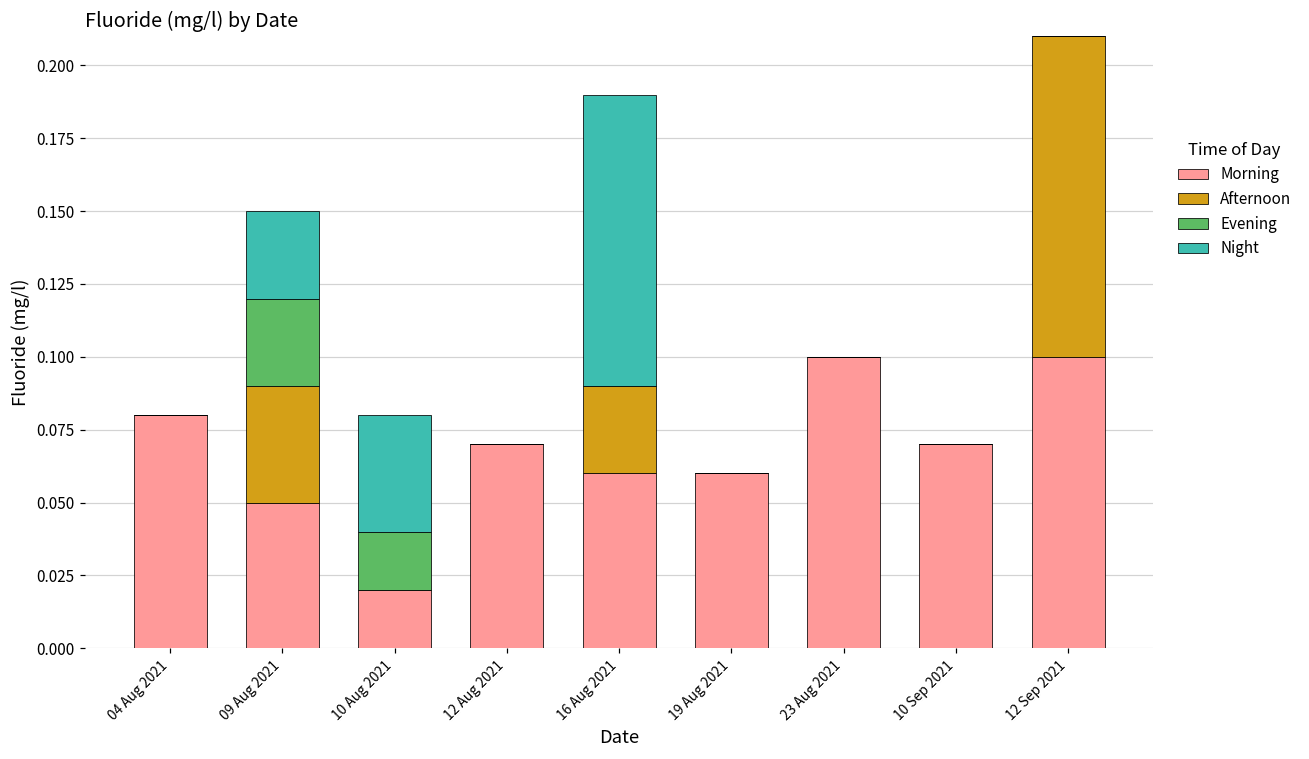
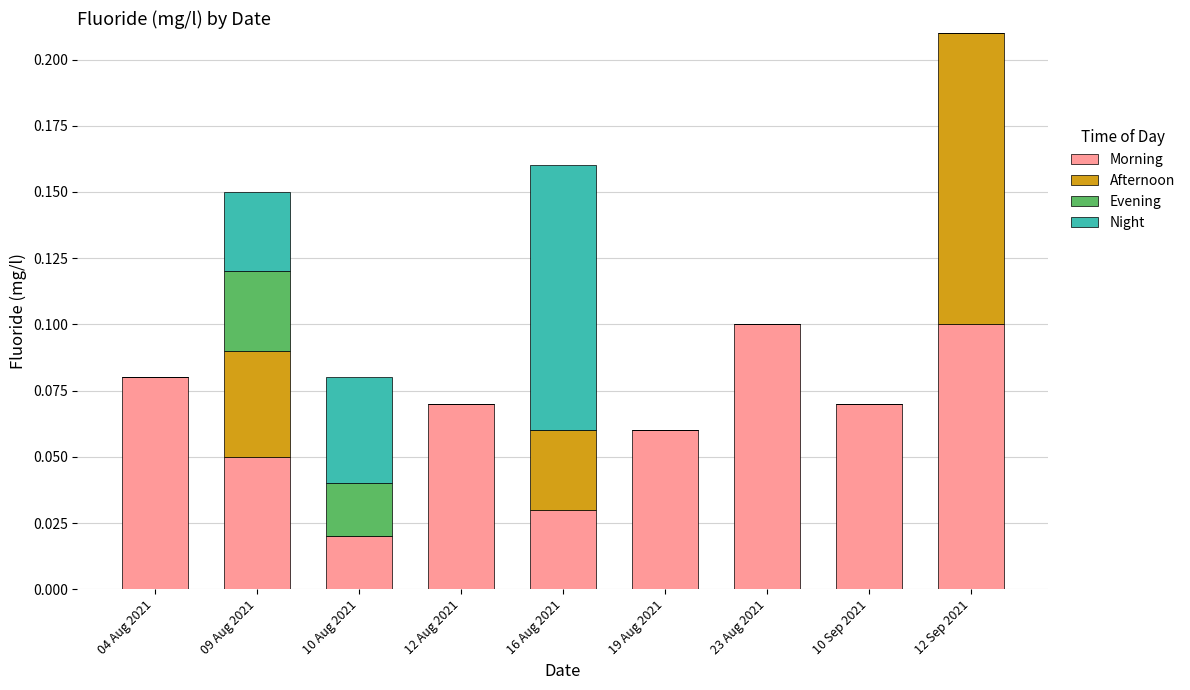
  {
    "Morning": {
      "04 Aug 2021": 0.08,
      "09 Aug 2021": 0.05,
      "10 Aug 2021": 0.02,
      "12 Aug 2021": 0.07,
-     "16 Aug 2021": 0.06,
+     "16 Aug 2021": 0.03,
      "19 Aug 2021": 0.06,
      "23 Aug 2021": 0.10,
      "10 Sep 2021": 0.07,
      "12 Sep 2021": 0.10
    },
    "Afternoon": {
      "04 Aug 2021": 0.00,
      "09 Aug 2021": 0.04,
      "10 Aug 2021": 0.00,
      "12 Aug 2021": 0.00,
      "16 Aug 2021": 0.03,
      "19 Aug 2021": 0.00,
      "23 Aug 2021": 0.00,
      "10 Sep 2021": 0.00,
      "12 Sep 2021": 0.11
    },
    "Evening": {
      "04 Aug 2021": 0.00,
      "09 Aug 2021": 0.03,
      "10 Aug 2021": 0.02,
      "12 Aug 2021": 0.00,
      "16 Aug 2021": 0.00,
      "19 Aug 2021": 0.00,
      "23 Aug 2021": 0.00,
      "10 Sep 2021": 0.00,
      "12 Sep 2021": 0.00
    },
    "Night": {
      "04 Aug 2021": 0.00,
      "09 Aug 2021": 0.03,
      "10 Aug 2021": 0.04,
      "12 Aug 2021": 0.00,
      "16 Aug 2021": 0.10,
      "19 Aug 2021": 0.00,
      "23 Aug 2021": 0.00,
      "10 Sep 2021": 0.00,
      "12 Sep 2021": 0.00
    }
  }
